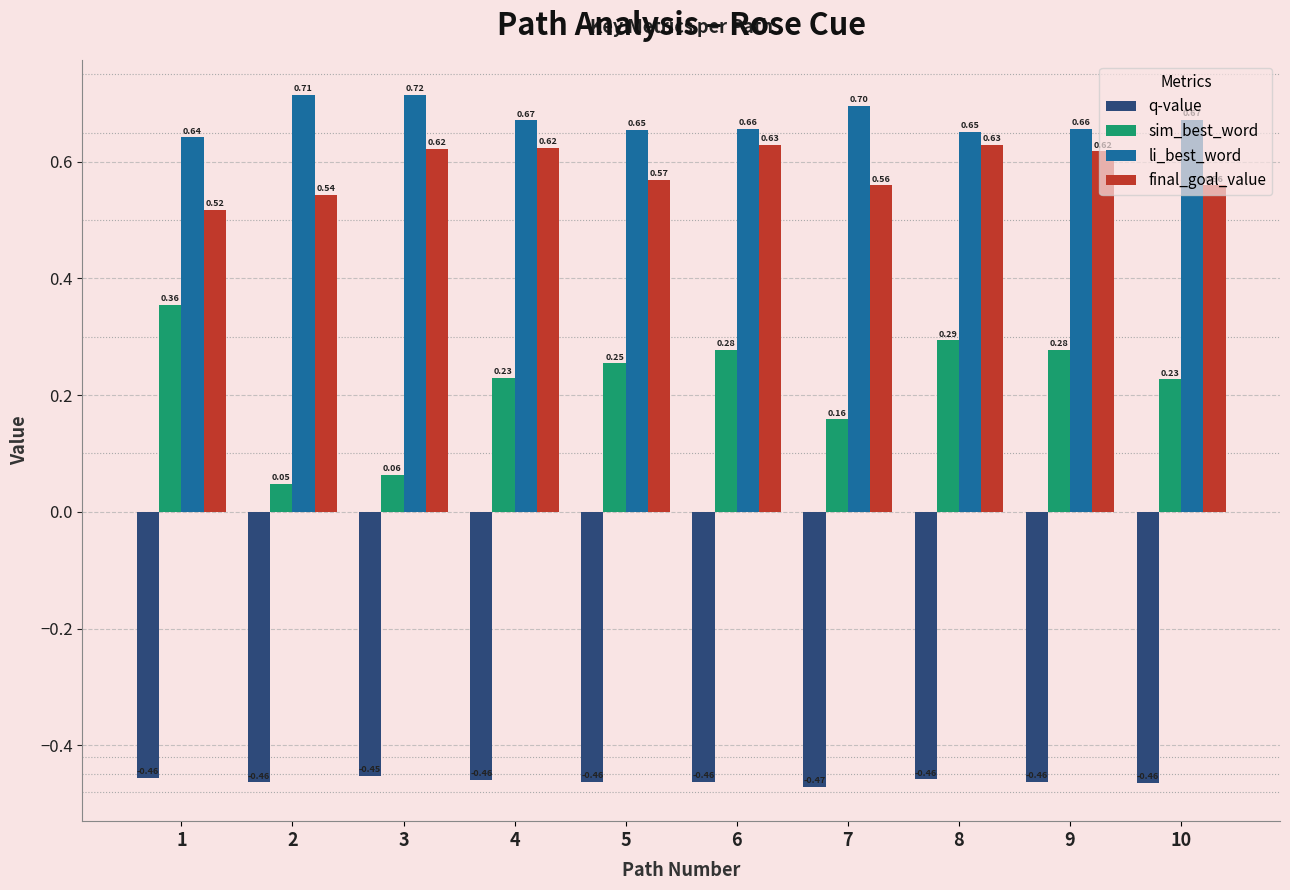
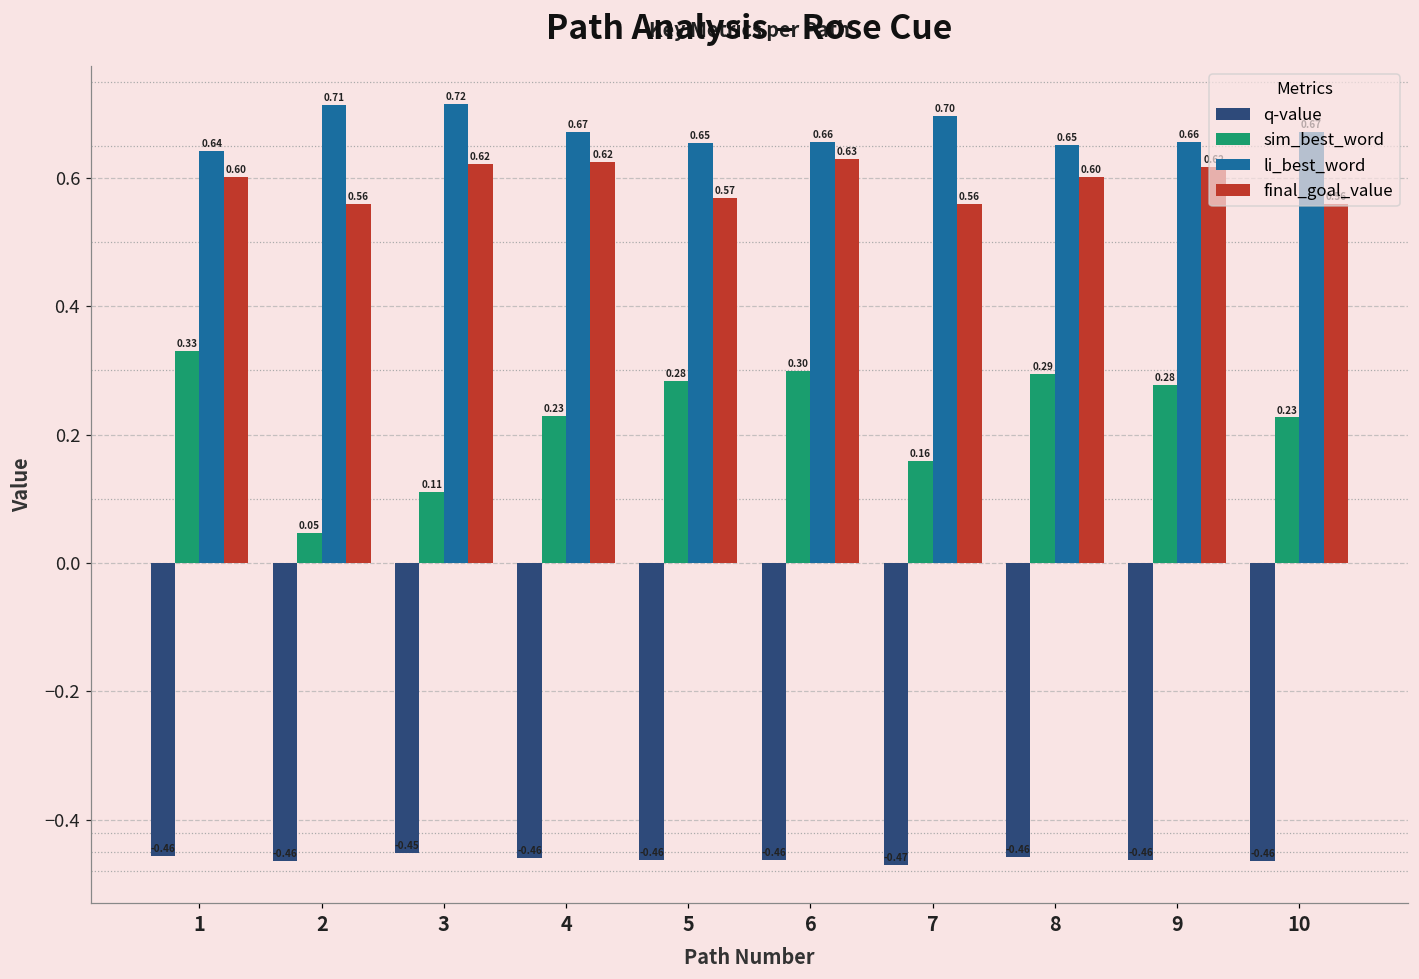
  {
    "sim_best_word": {
-     "1": 0.36,
+     "1": 0.33,
      "2": 0.05,
-     "3": 0.06,
+     "3": 0.11,
      "4": 0.23,
-     "5": 0.25,
-     "6": 0.28,
+     "5": 0.28,
+     "6": 0.30,
      "7": 0.16,
      "8": 0.29,
      "9": 0.28,
      "10": 0.23
    },
    "final_goal_value": {
-     "1": 0.52,
-     "2": 0.54,
+     "1": 0.60,
+     "2": 0.56,
      "3": 0.62,
      "4": 0.62,
      "5": 0.57,
      "6": 0.63,
      "7": 0.56,
-     "8": 0.63
+     "8": 0.60
    }
  }
